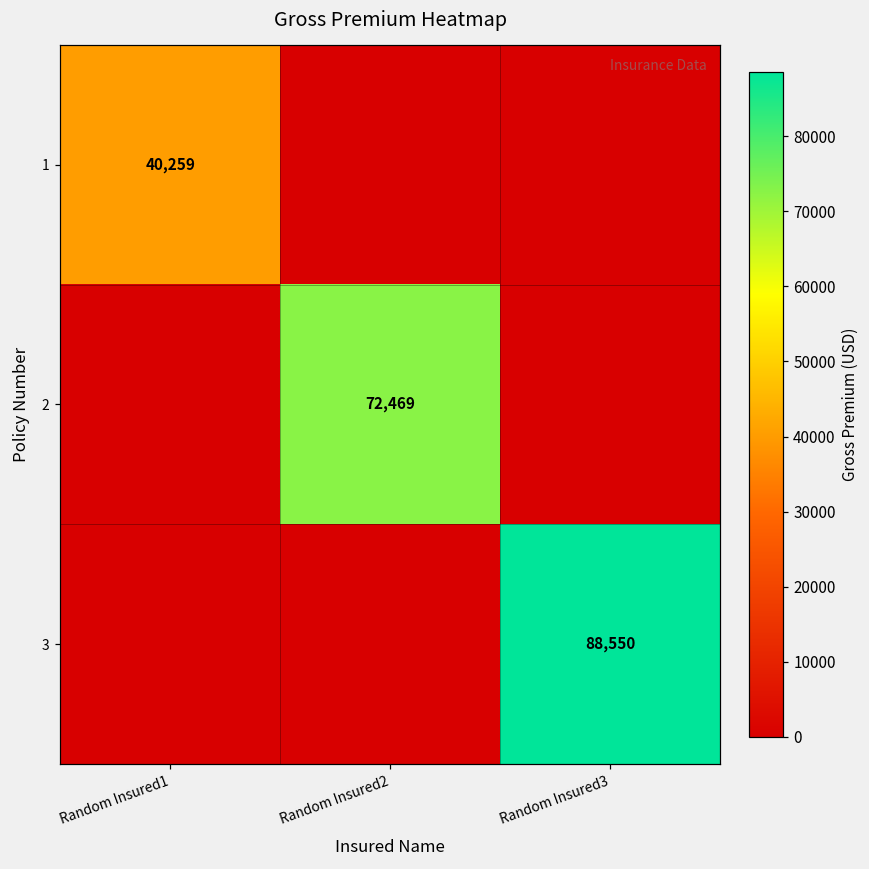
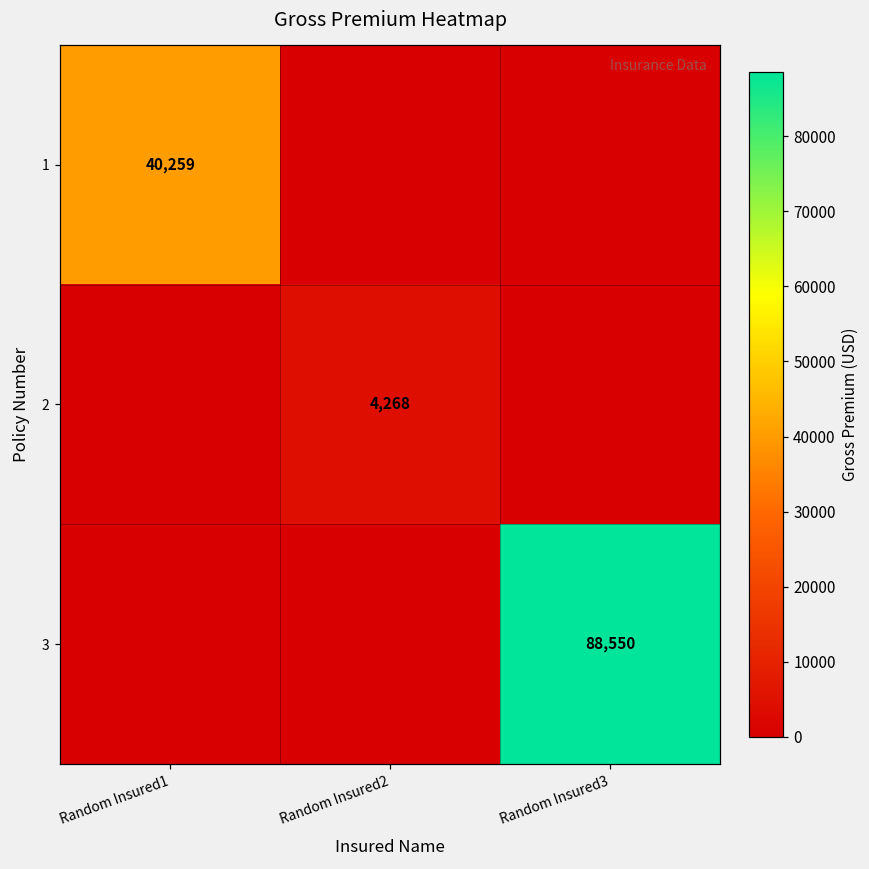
  {
    "1": {
      "Random Insured1": "40,259"
    },
    "2": {
-     "Random Insured2": "72,469"
+     "Random Insured2": "4,268"
    },
    "3": {
      "Random Insured3": "88,550"
    }
  }
